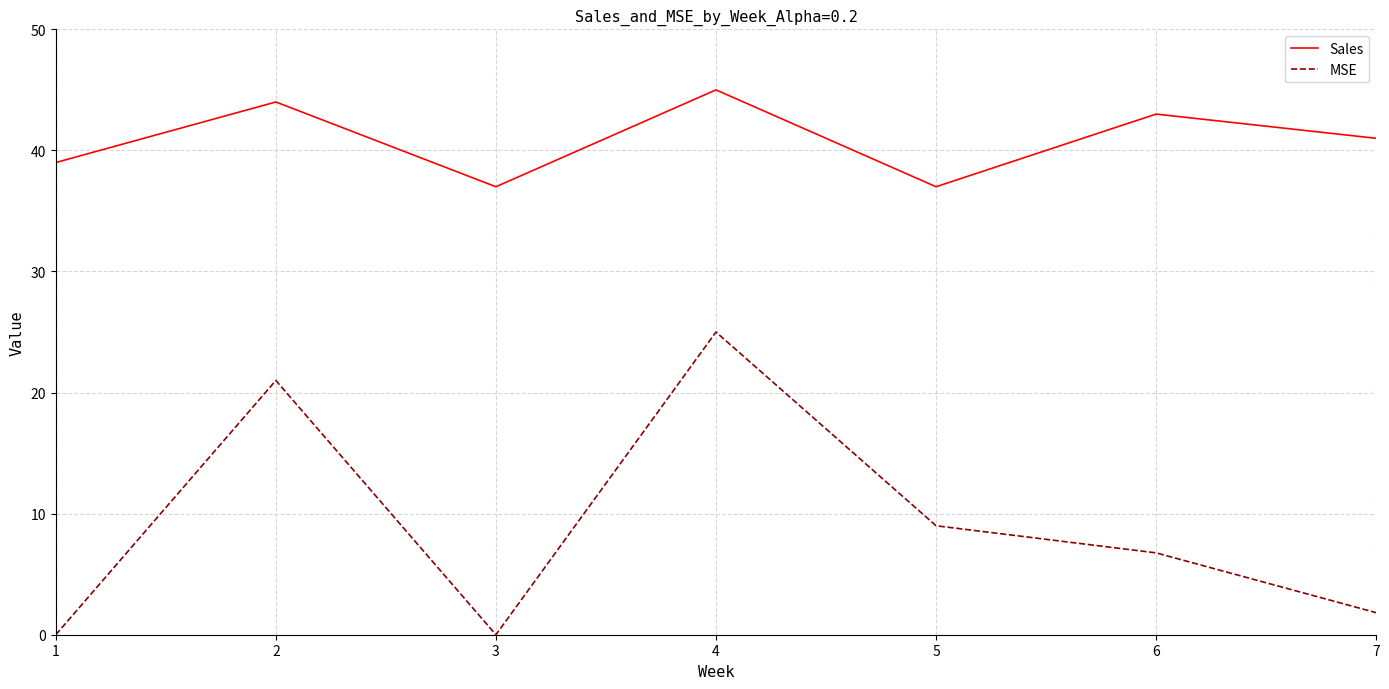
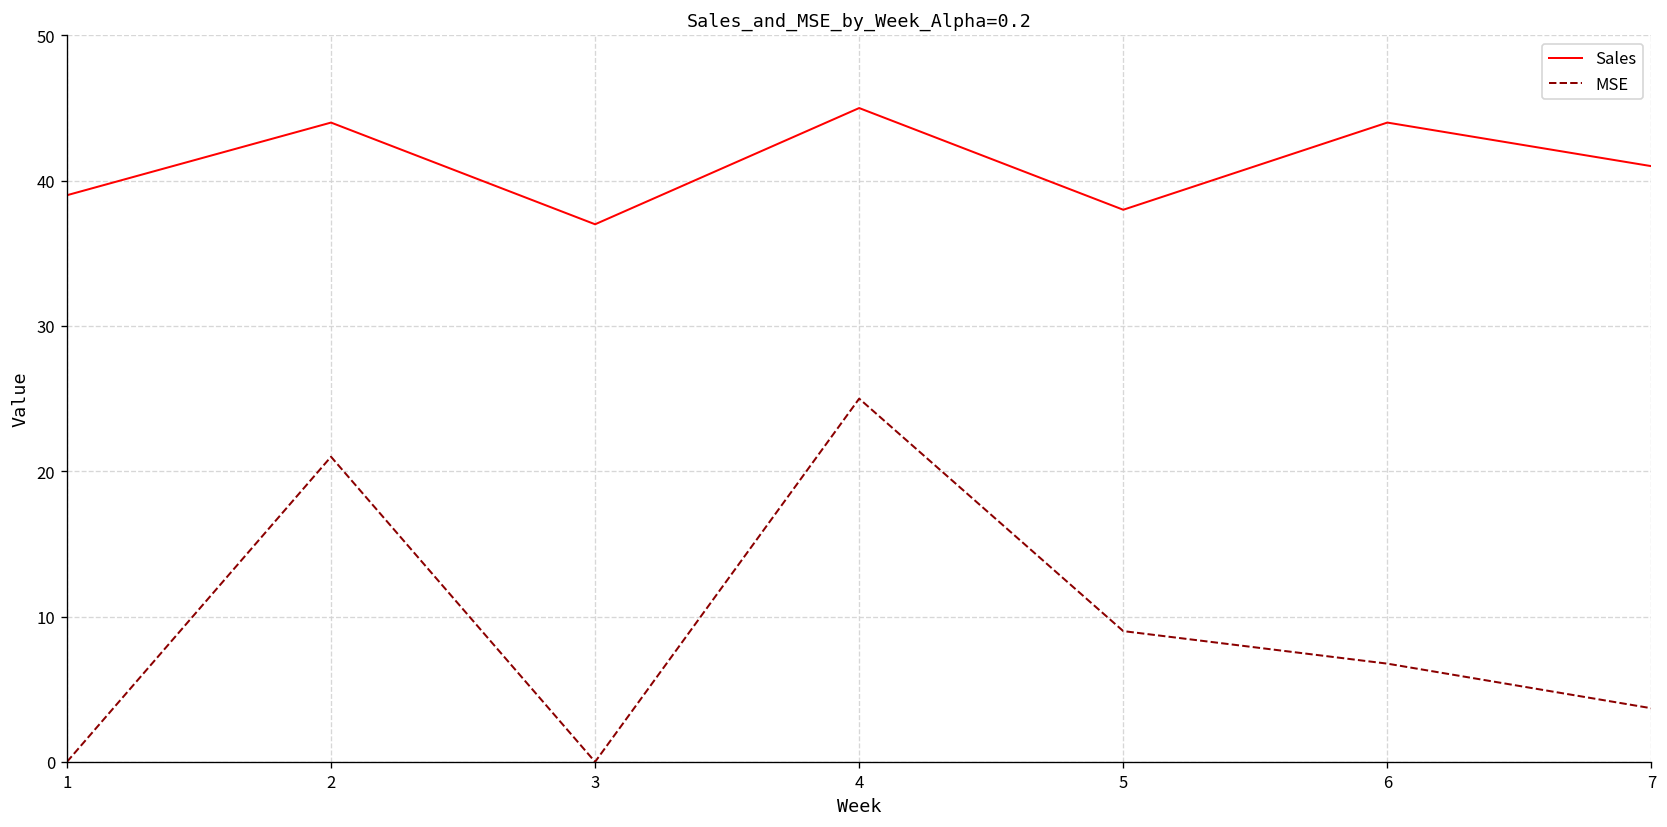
  {
    "Sales": {
      "1": 39,
      "2": 44,
      "3": 37,
      "4": 45,
-     "5": 37,
-     "6": 43,
+     "5": 38,
+     "6": 44,
      "7": 41
    },
    "MSE": {
      "1": 0.0,
      "2": 21.0,
      "3": 0.0,
      "4": 25.0,
      "5": 9.0,
      "6": 6.8,
-     "7": 1.8
+     "7": 3.7
    }
  }
